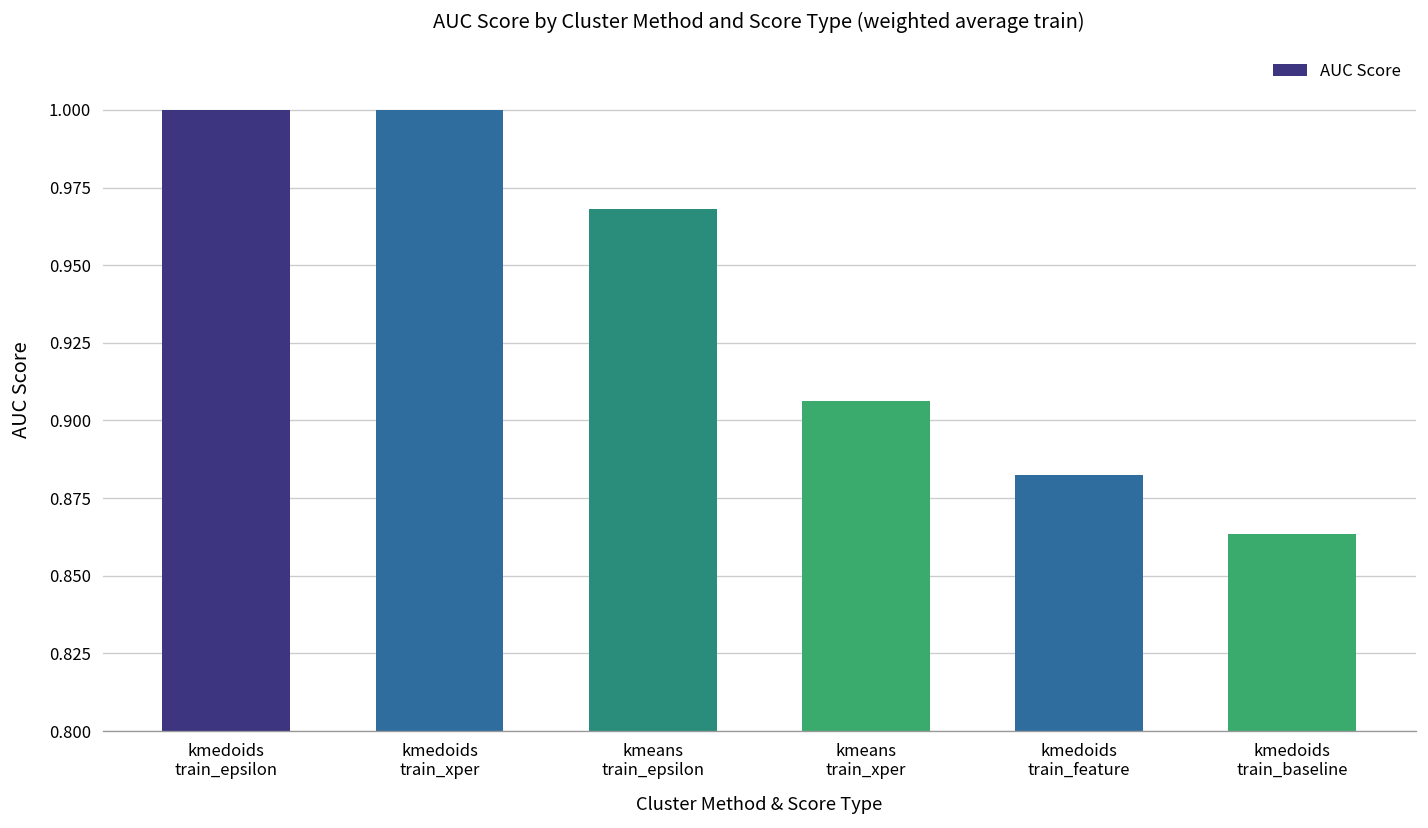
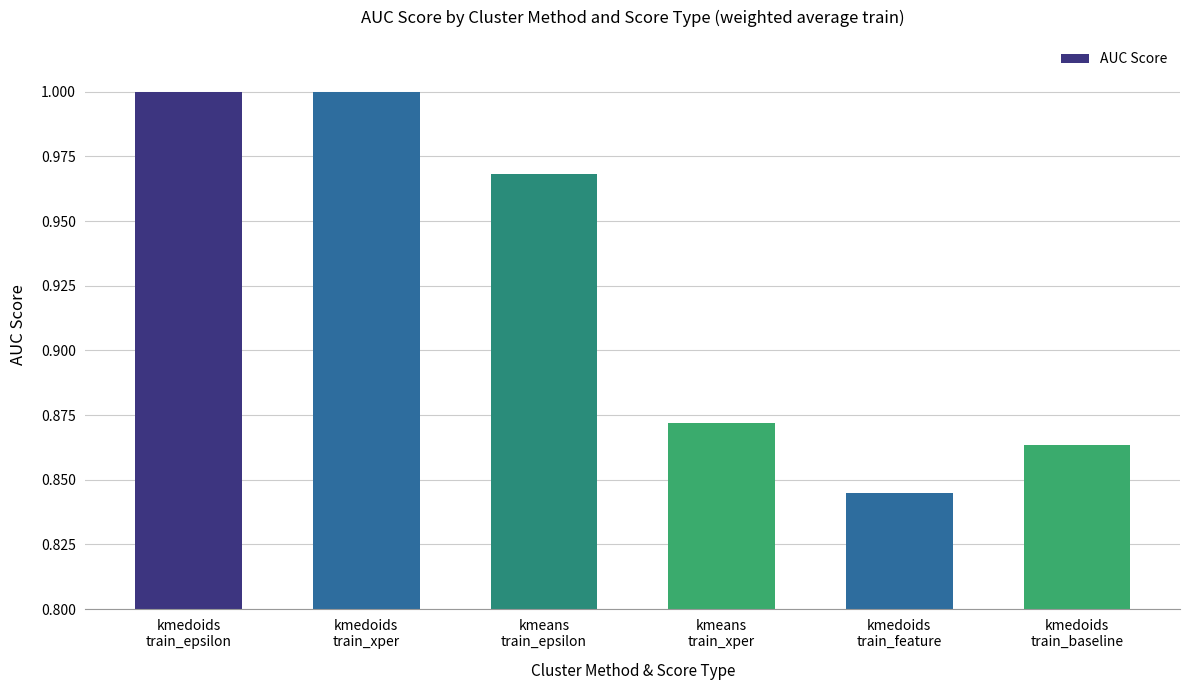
  {
    "kmedoids train_epsilon": 1.000,
    "kmedoids train_xper": 1.000,
    "kmeans train_epsilon": 0.968,
-   "kmeans train_xper": 0.906,
-   "kmedoids train_feature": 0.883,
+   "kmeans train_xper": 0.872,
+   "kmedoids train_feature": 0.845,
    "kmedoids train_baseline": 0.863
  }
